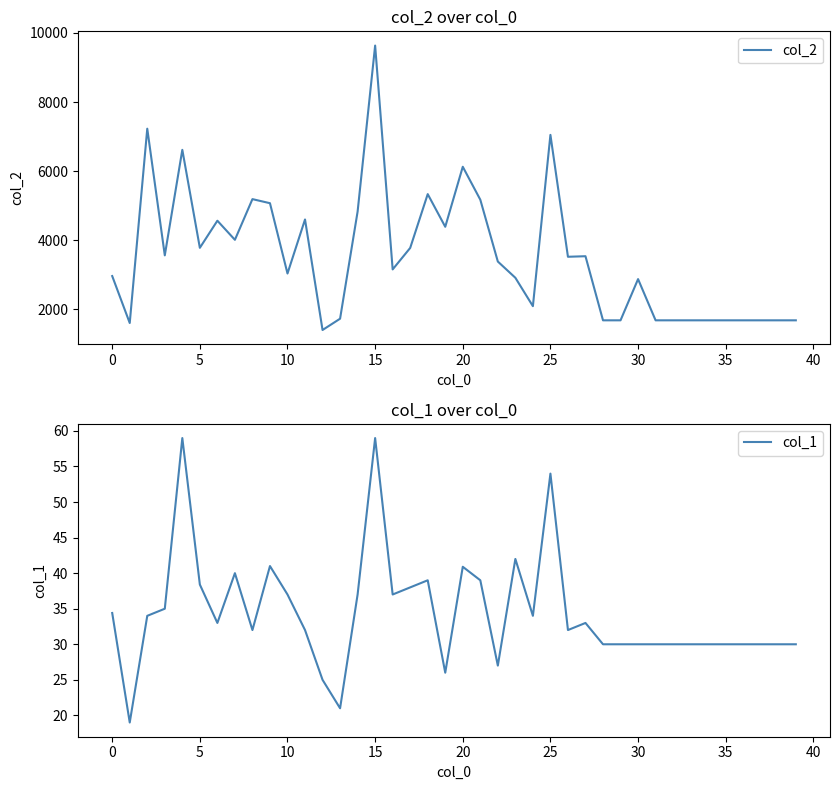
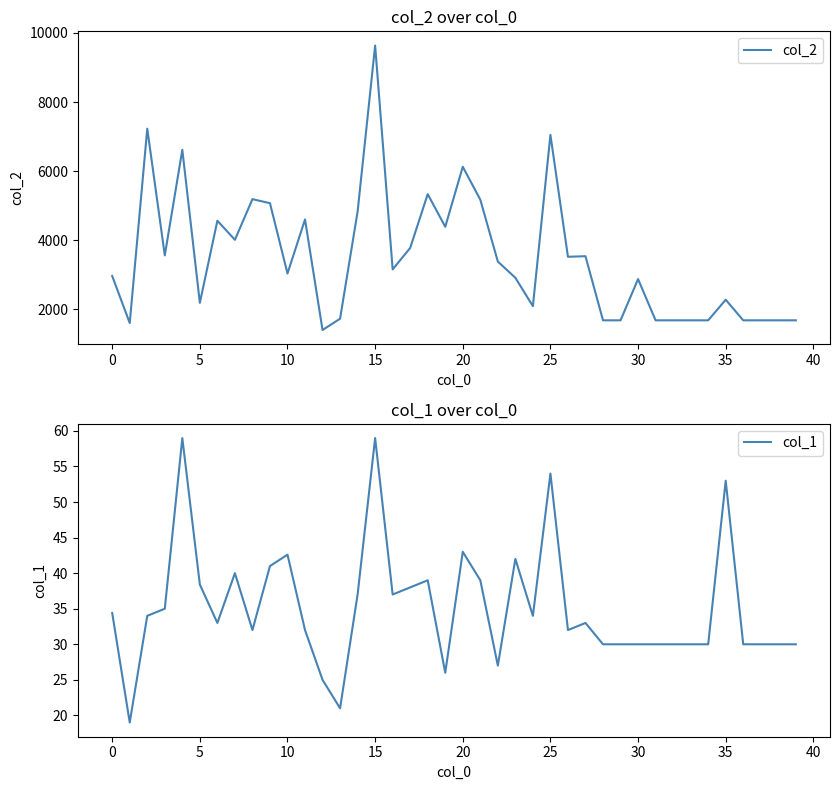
  {
    "col_2 over col_0": {
      "0": 3000,
-     "5": 3800,
+     "5": 2200,
      "10": 3000,
      "15": 9600,
      "20": 6100,
      "25": 7000,
      "30": 2900,
-     "35": 1700
+     "35": 2300
    },
    "col_1 over col_0": {
      "0": 34,
      "5": 38,
-     "10": 37,
+     "10": 43,
      "15": 59,
-     "20": 41,
+     "20": 43,
      "25": 54,
      "30": 30,
-     "35": 30
+     "35": 53
    }
  }
